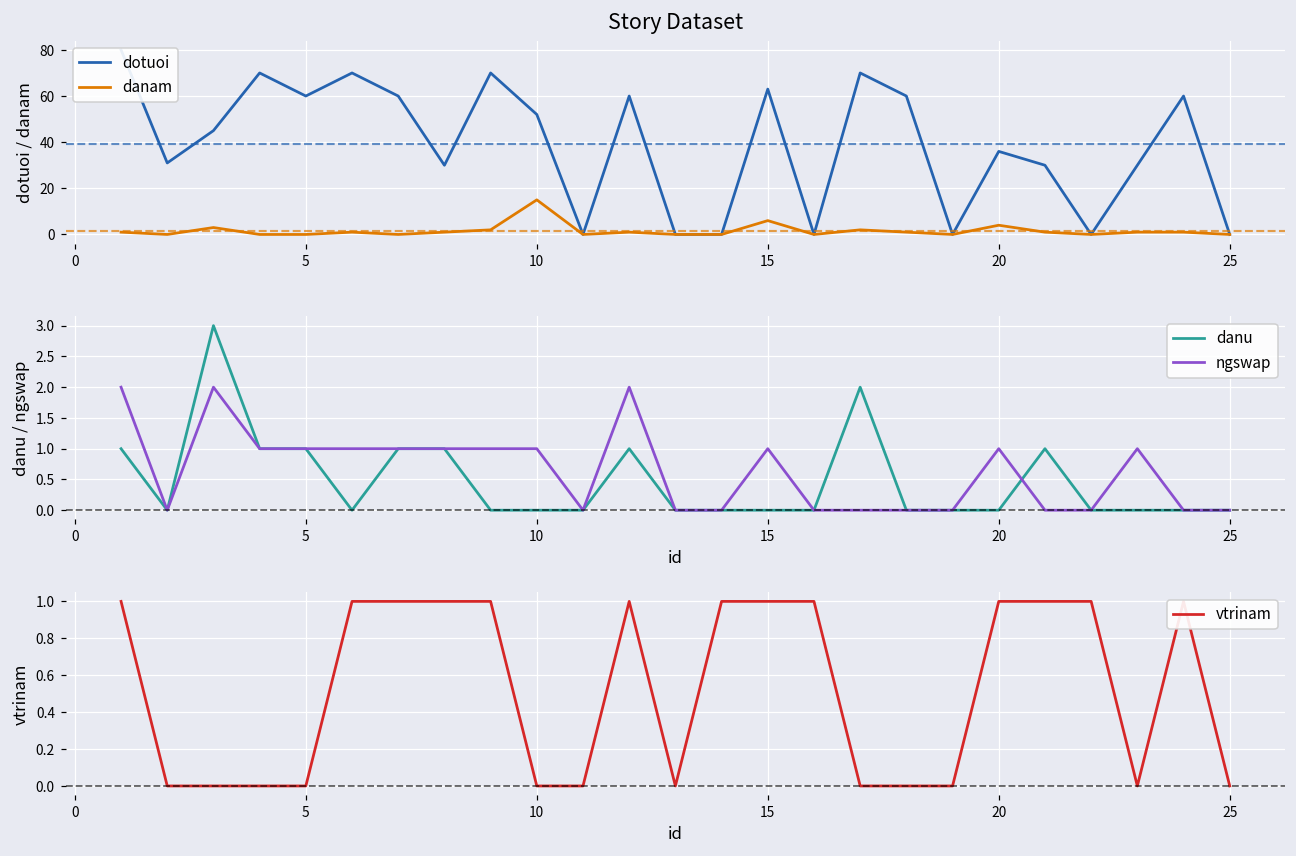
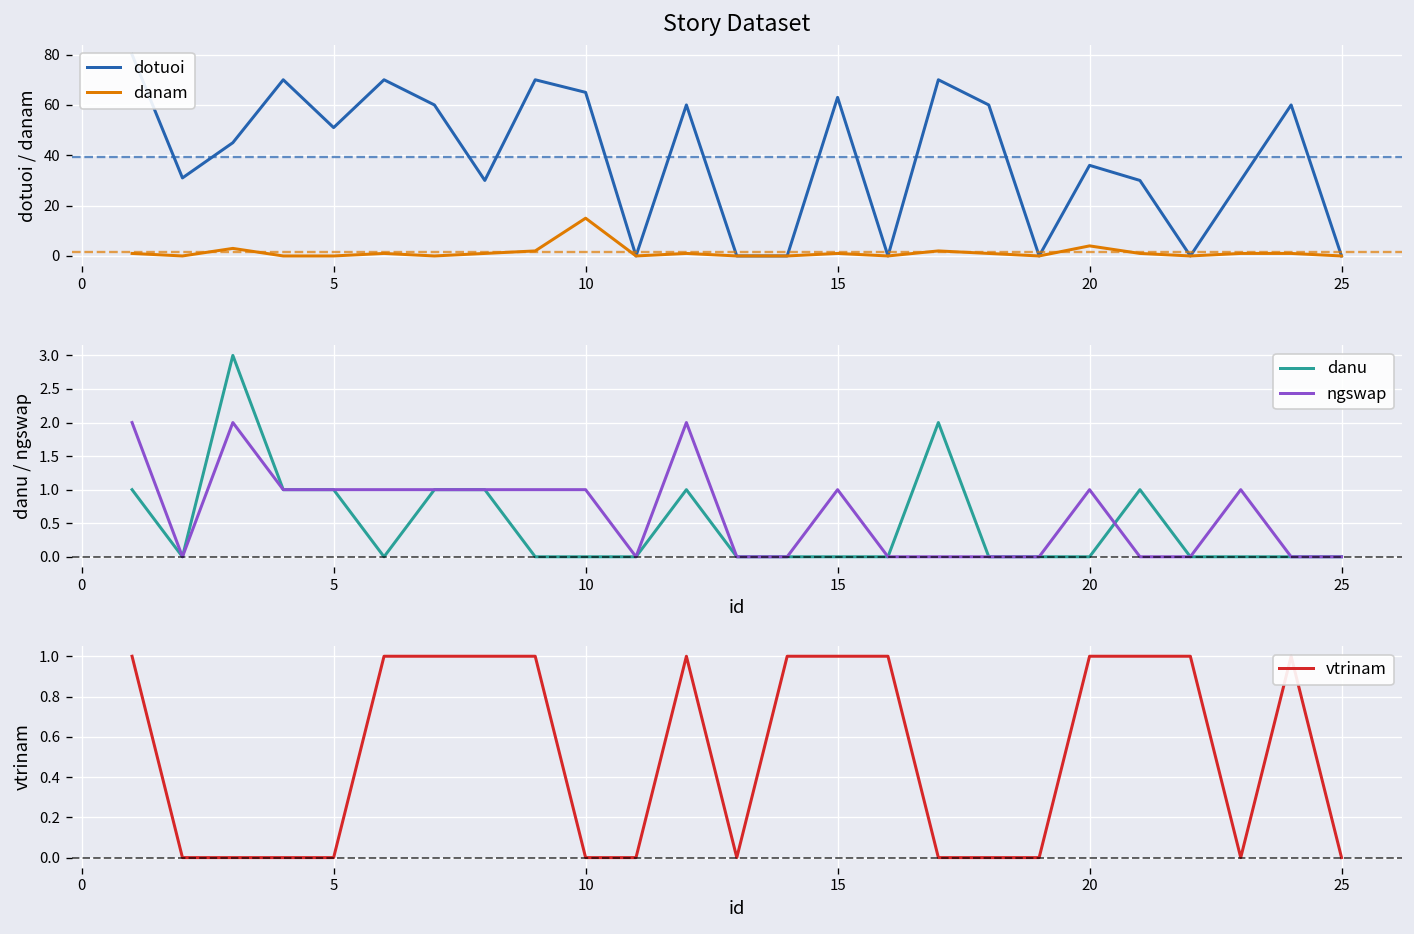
  {
    "Story Dataset": {
      "dotuoi": {
-       "5": 60,
-       "10": 52,
+       "5": 51,
+       "10": 65,
        "15": 63,
        "20": 36
      },
      "danam": {
        "5": 0,
        "10": 15,
-       "15": 6,
+       "15": 1,
        "20": 4
      }
    }
  }
